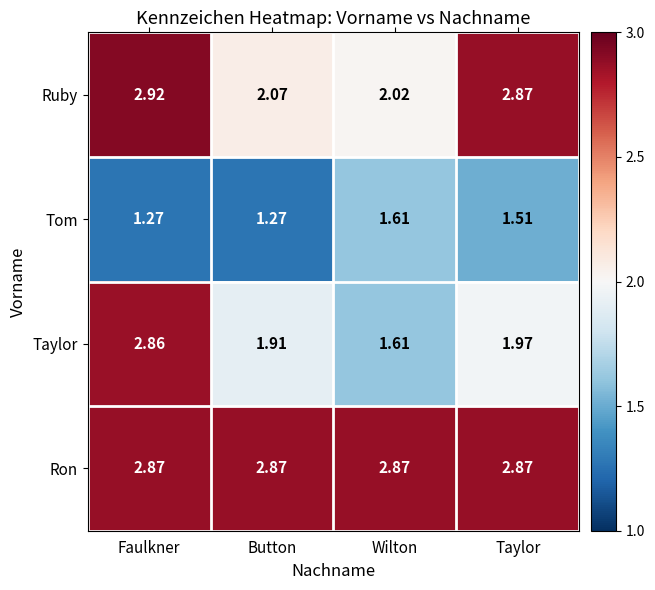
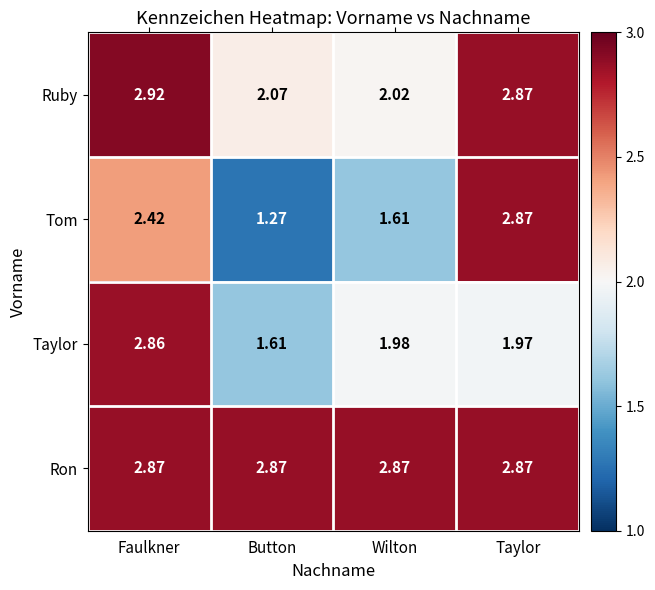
  {
    "Ruby": {
      "Faulkner": 2.92,
      "Button": 2.07,
      "Wilton": 2.02,
      "Taylor": 2.87
    },
    "Tom": {
-     "Faulkner": 1.27,
+     "Faulkner": 2.42,
      "Button": 1.27,
      "Wilton": 1.61,
-     "Taylor": 1.51
+     "Taylor": 2.87
    },
    "Taylor": {
      "Faulkner": 2.86,
-     "Button": 1.91,
-     "Wilton": 1.61,
+     "Button": 1.61,
+     "Wilton": 1.98,
      "Taylor": 1.97
    },
    "Ron": {
      "Faulkner": 2.87,
      "Button": 2.87,
      "Wilton": 2.87,
      "Taylor": 2.87
    }
  }
